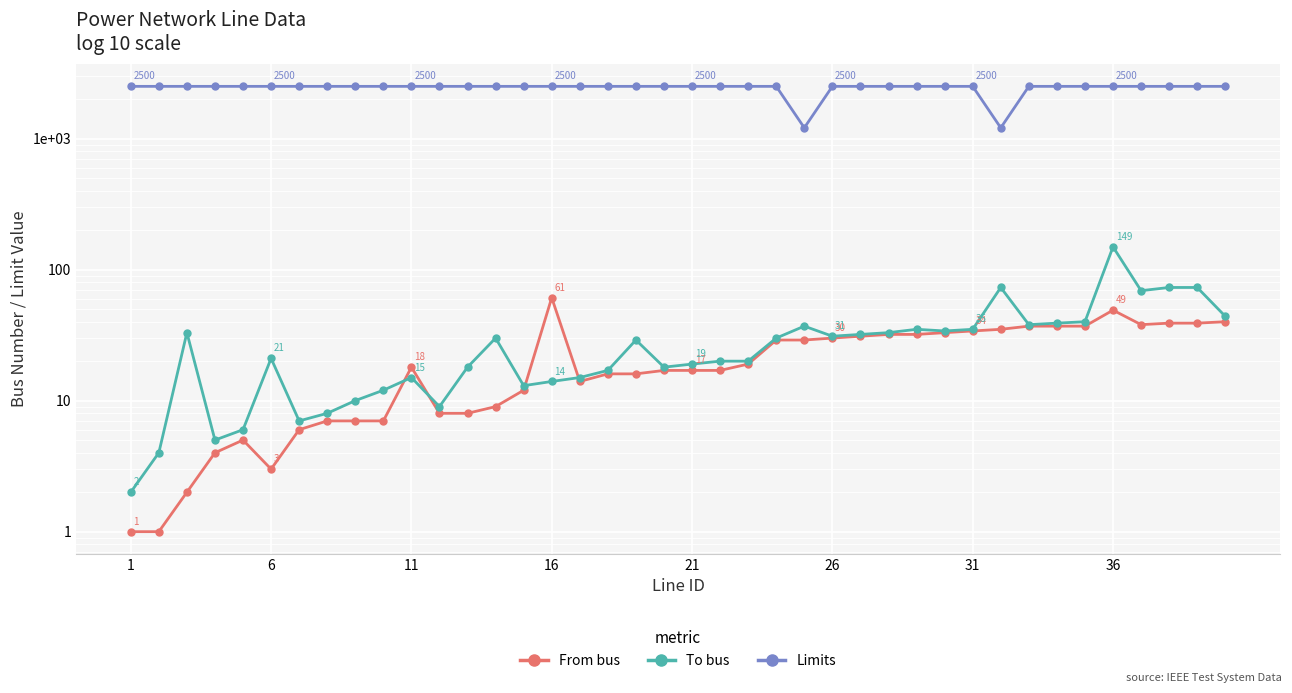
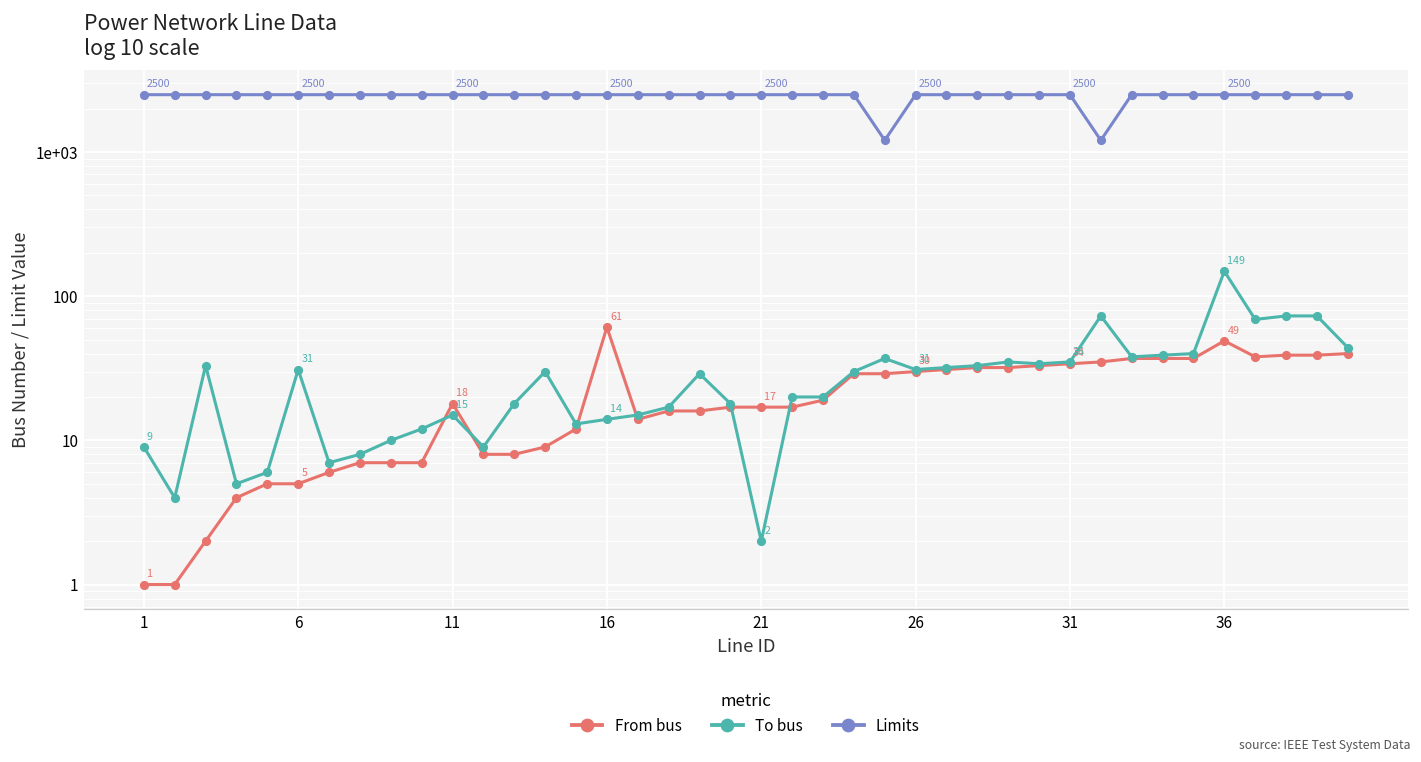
  {
    "From bus": {
      "1": 1,
-     "6": 3,
+     "6": 5,
      "11": 18,
      "16": 61,
      "21": 17,
      "36": 49
    },
    "To bus": {
-     "1": 2,
-     "6": 21,
+     "1": 9,
+     "6": 31,
      "11": 15,
      "16": 14,
-     "21": 19,
+     "21": 2,
      "36": 149
    },
    "Limits": {
      "1": 2500,
      "6": 2500,
      "11": 2500,
      "16": 2500,
      "21": 2500,
      "26": 2500,
      "31": 2500,
      "36": 2500
    }
  }
